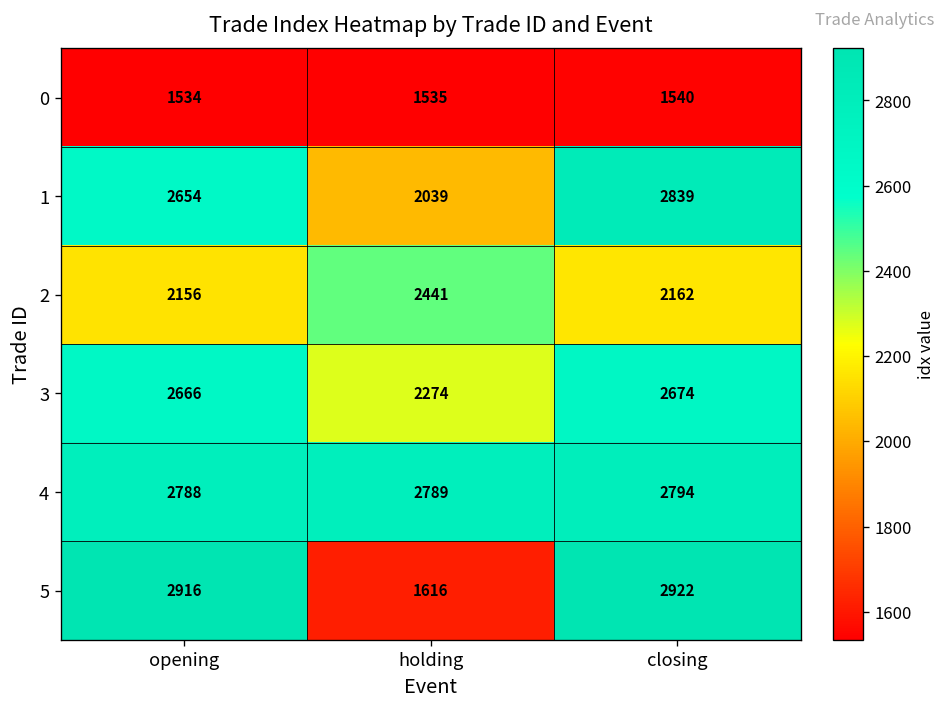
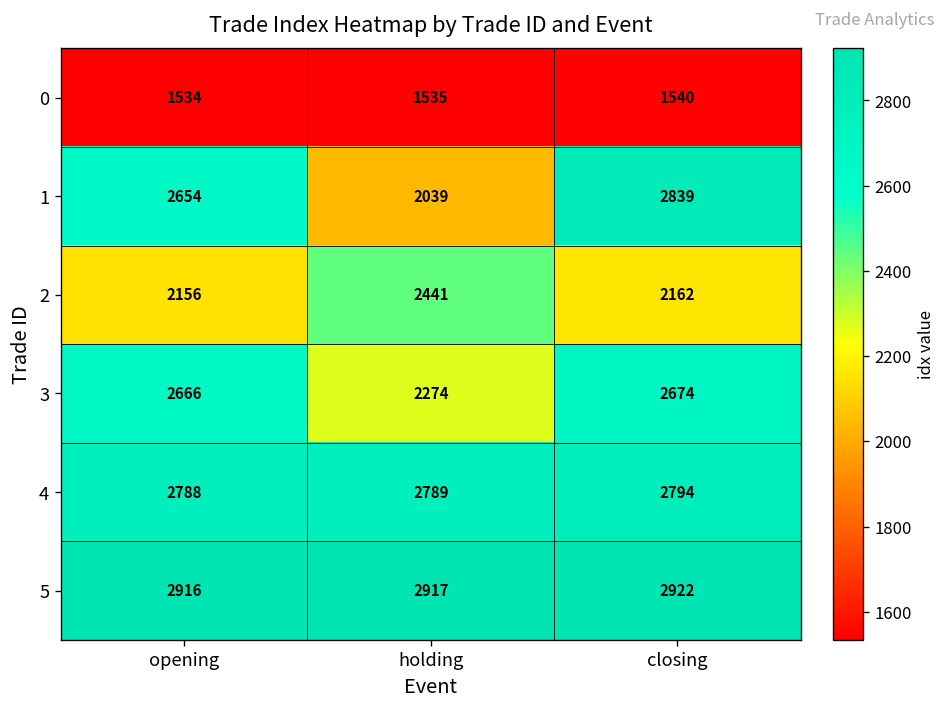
  {
    "0": {
      "opening": 1534,
      "holding": 1535,
      "closing": 1540
    },
    "1": {
      "opening": 2654,
      "holding": 2039,
      "closing": 2839
    },
    "2": {
      "opening": 2156,
      "holding": 2441,
      "closing": 2162
    },
    "3": {
      "opening": 2666,
      "holding": 2274,
      "closing": 2674
    },
    "4": {
      "opening": 2788,
      "holding": 2789,
      "closing": 2794
    },
    "5": {
      "opening": 2916,
-     "holding": 1616,
+     "holding": 2917,
      "closing": 2922
    }
  }
